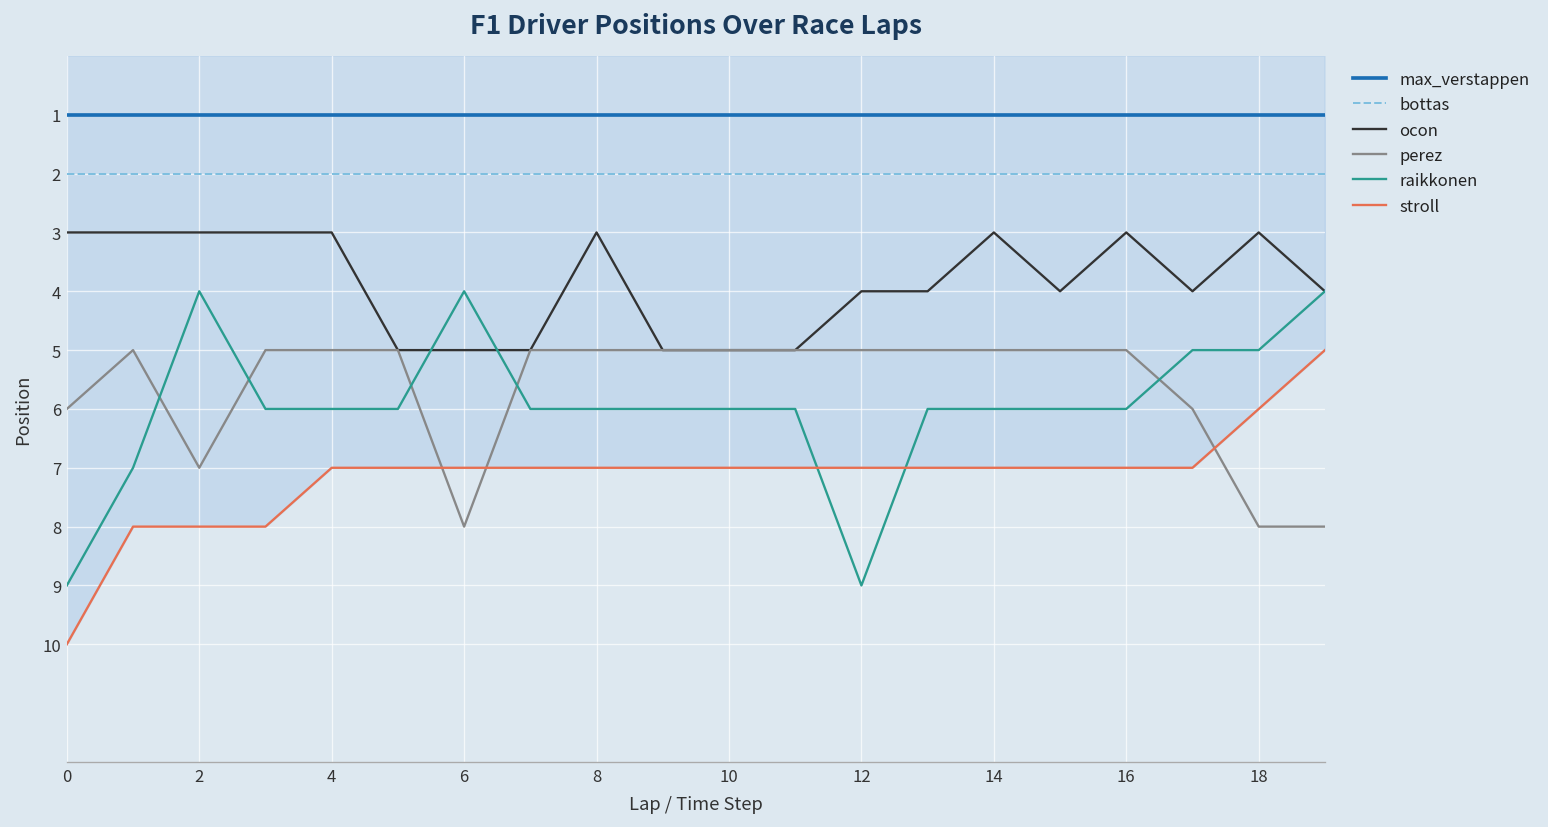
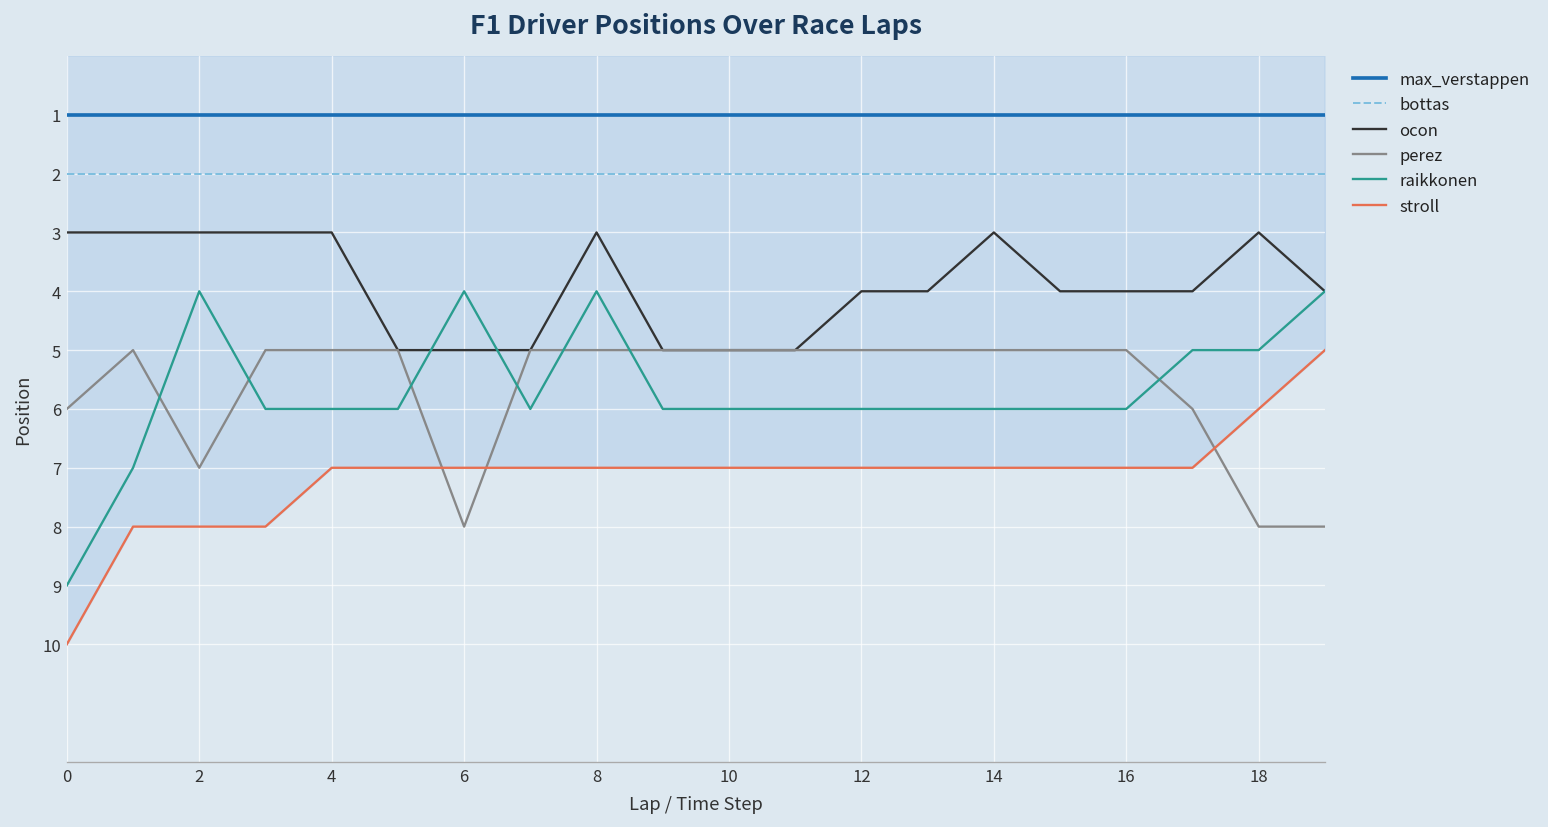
  {
    "max_verstappen": {
      "0": 1,
      "2": 1,
      "4": 1,
      "6": 1,
      "8": 1,
      "10": 1,
      "12": 1,
      "14": 1,
      "16": 1,
      "18": 1
    },
    "bottas": {
      "0": 2,
      "2": 2,
      "4": 2,
      "6": 2,
      "8": 2,
      "10": 2,
      "12": 2,
      "14": 2,
      "16": 2,
      "18": 2
    },
    "ocon": {
      "0": 3,
      "2": 3,
      "4": 3,
      "6": 5,
      "8": 3,
      "12": 4,
      "14": 3,
-     "16": 3,
+     "16": 4,
      "18": 3
    },
    "perez": {
      "0": 6,
      "2": 7,
      "4": 5,
      "6": 8,
      "8": 5,
      "12": 5,
      "14": 5,
      "16": 5,
      "18": 8
    },
    "raikkonen": {
      "0": 9,
      "2": 4,
      "4": 6,
      "6": 4,
-     "8": 6,
+     "8": 4,
      "10": 6,
-     "12": 9,
+     "12": 6,
      "14": 6,
      "16": 6,
      "18": 5
    },
    "stroll": {
      "0": 10,
      "2": 8,
      "4": 7,
      "6": 7,
      "8": 7,
      "10": 7,
      "12": 7,
      "14": 7,
      "16": 7,
      "18": 6
    }
  }
